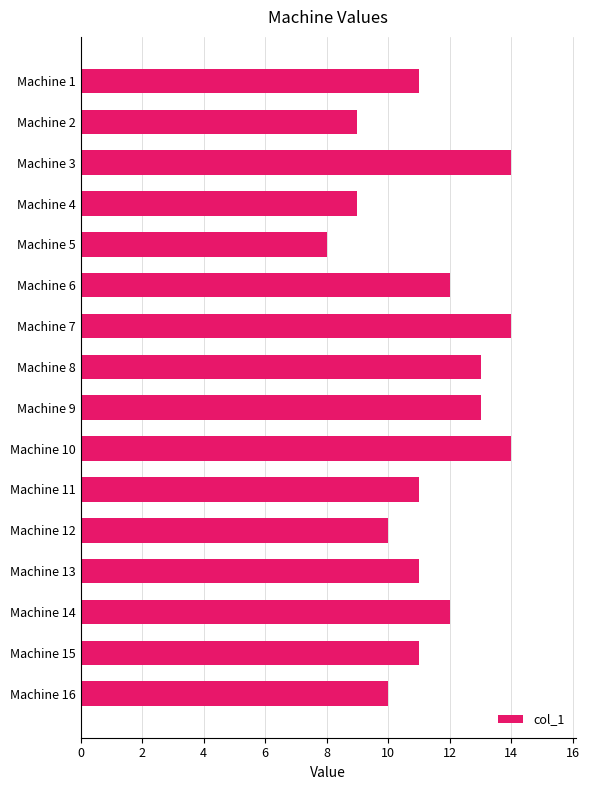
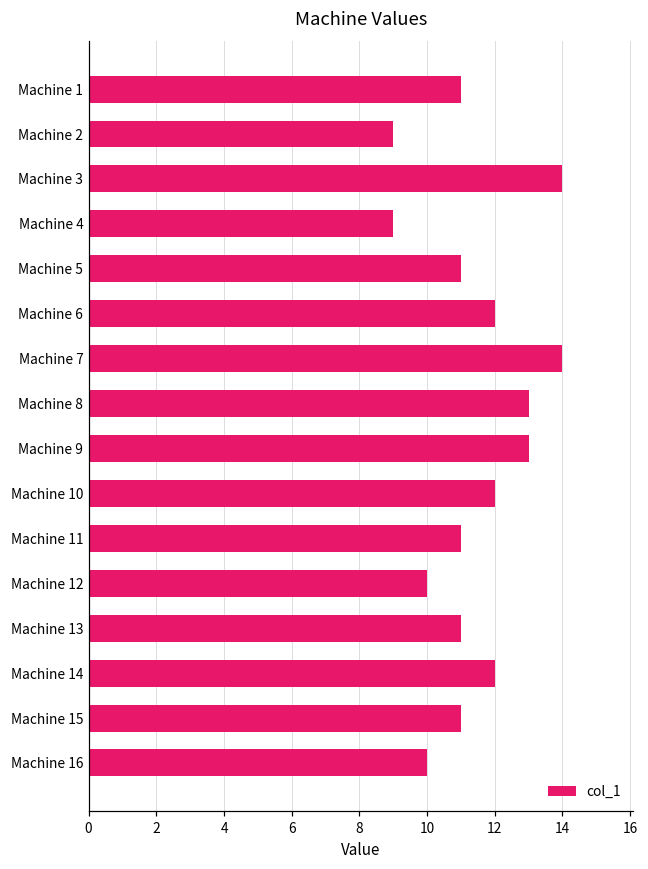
  {
    "Machine 1": 11,
    "Machine 2": 9,
    "Machine 3": 14,
    "Machine 4": 9,
-   "Machine 5": 8,
+   "Machine 5": 11,
    "Machine 6": 12,
    "Machine 7": 14,
    "Machine 8": 13,
    "Machine 9": 13,
-   "Machine 10": 14,
+   "Machine 10": 12,
    "Machine 11": 11,
    "Machine 12": 10,
    "Machine 13": 11,
    "Machine 14": 12,
    "Machine 15": 11,
    "Machine 16": 10
  }
